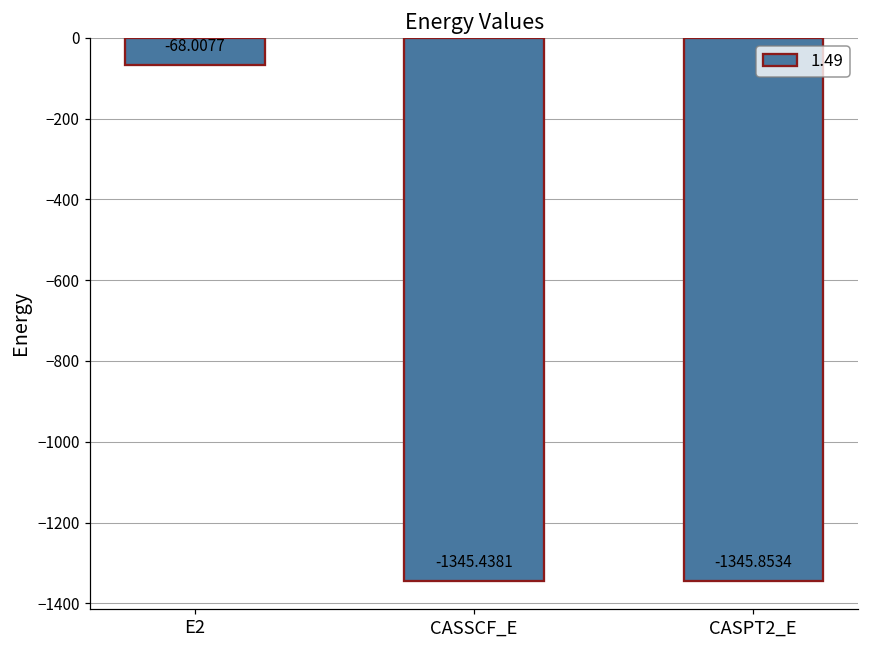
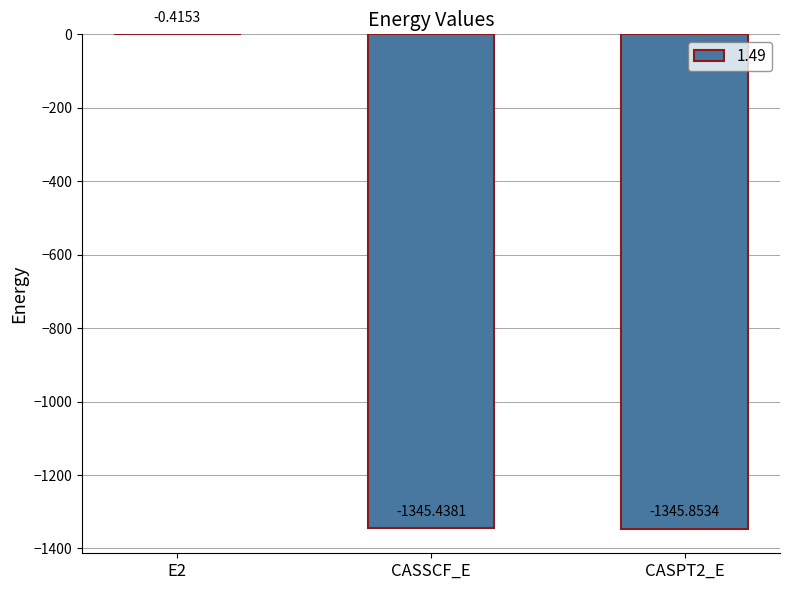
  {
-   "E2": -68.0077,
+   "E2": -0.4153,
    "CASSCF_E": -1345.4381,
    "CASPT2_E": -1345.8534
  }
